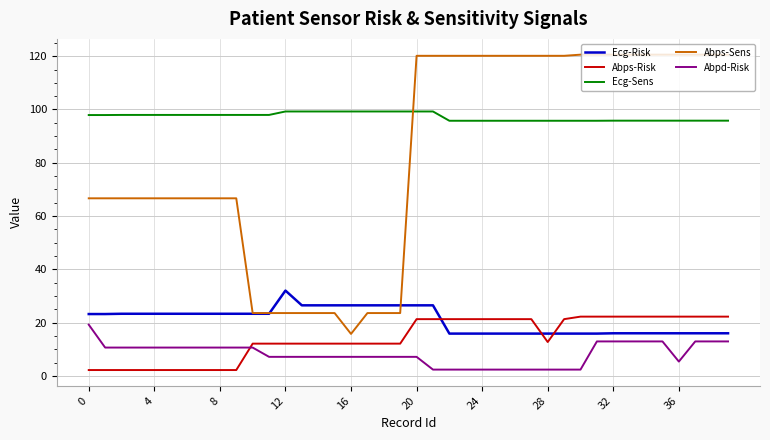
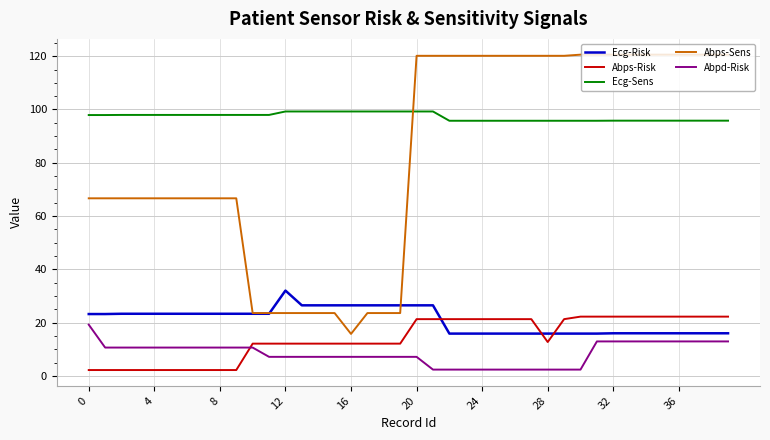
  {
    "Ecg-Risk": {
      "0": 23,
      "4": 23,
      "8": 23,
      "12": 32,
      "16": 27,
      "20": 27,
      "24": 16,
      "28": 16,
      "32": 16,
      "36": 16
    },
    "Abps-Risk": {
      "0": 2,
      "4": 2,
      "8": 2,
      "12": 12,
      "16": 12,
      "20": 21,
      "24": 21,
      "28": 13,
      "32": 22,
      "36": 22
    },
    "Ecg-Sens": {
      "0": 98,
      "4": 98,
      "8": 98,
      "12": 99,
      "16": 99,
      "20": 99,
      "24": 96,
      "28": 96,
      "32": 96,
      "36": 96
    },
    "Abps-Sens": {
      "0": 67,
      "4": 67,
      "8": 67,
      "12": 24,
      "16": 16,
      "20": 120,
      "24": 120,
      "28": 120
    },
    "Abpd-Risk": {
      "0": 19,
      "4": 11,
      "8": 11,
      "12": 7,
      "16": 7,
      "20": 7,
      "24": 2,
      "28": 2,
      "32": 13,
-     "36": 5
+     "36": 13
    }
  }
